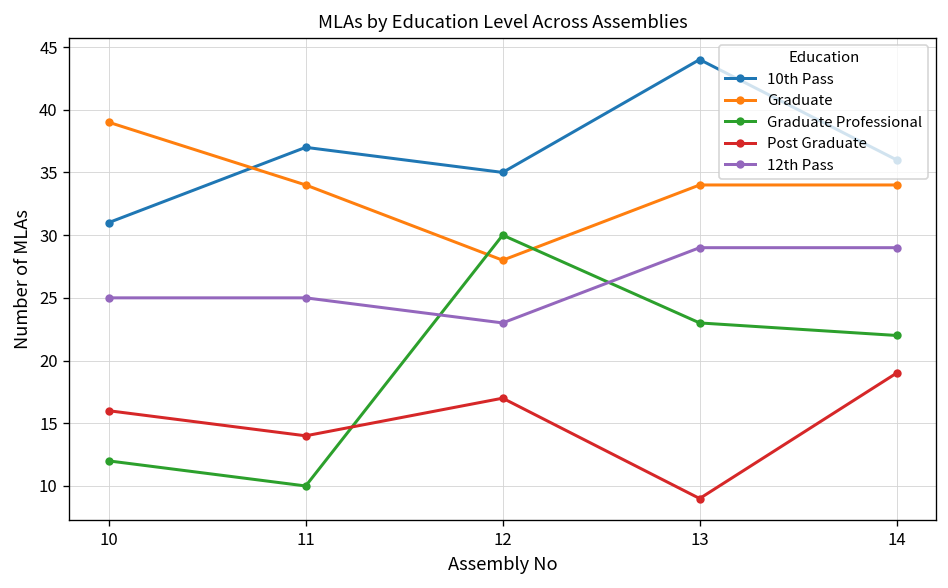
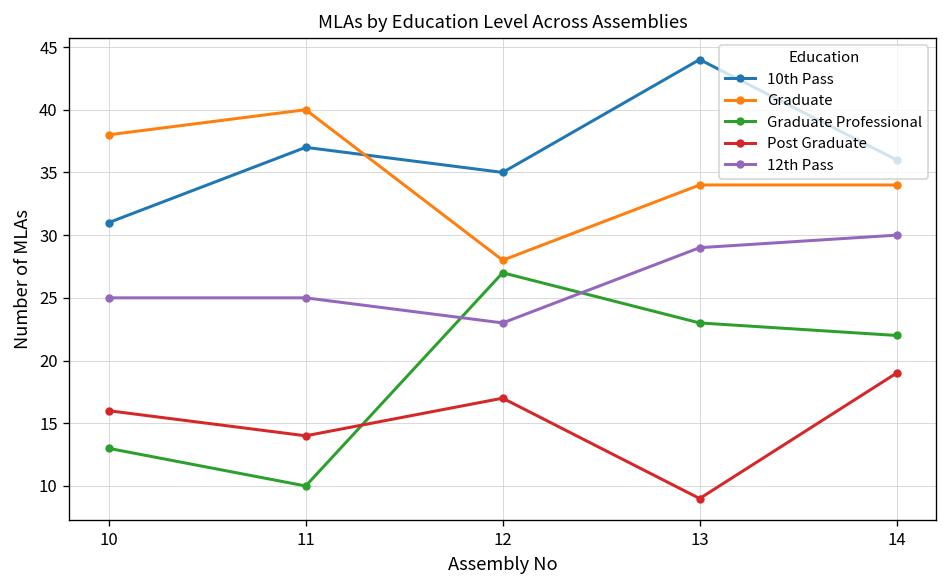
  {
    "10th Pass": {
      "10": 31,
      "11": 37,
      "12": 35,
      "13": 44
    },
    "Graduate": {
-     "10": 39,
-     "11": 34,
+     "10": 38,
+     "11": 40,
      "12": 28,
      "13": 34
    },
    "Graduate Professional": {
-     "10": 12,
+     "10": 13,
      "11": 10,
-     "12": 30,
+     "12": 27,
      "13": 23,
      "14": 22
    },
    "Post Graduate": {
      "10": 16,
      "11": 14,
      "12": 17,
      "13": 9,
      "14": 19
    },
    "12th Pass": {
      "10": 25,
      "11": 25,
      "12": 23,
      "13": 29,
-     "14": 29
+     "14": 30
    }
  }
